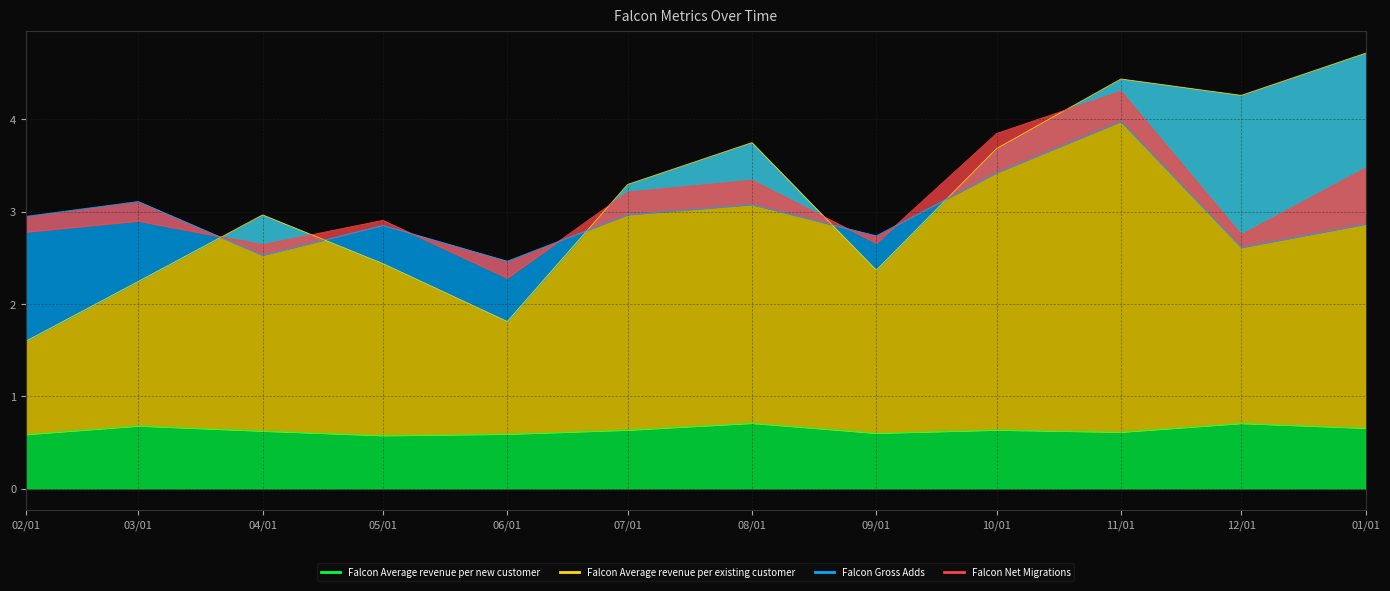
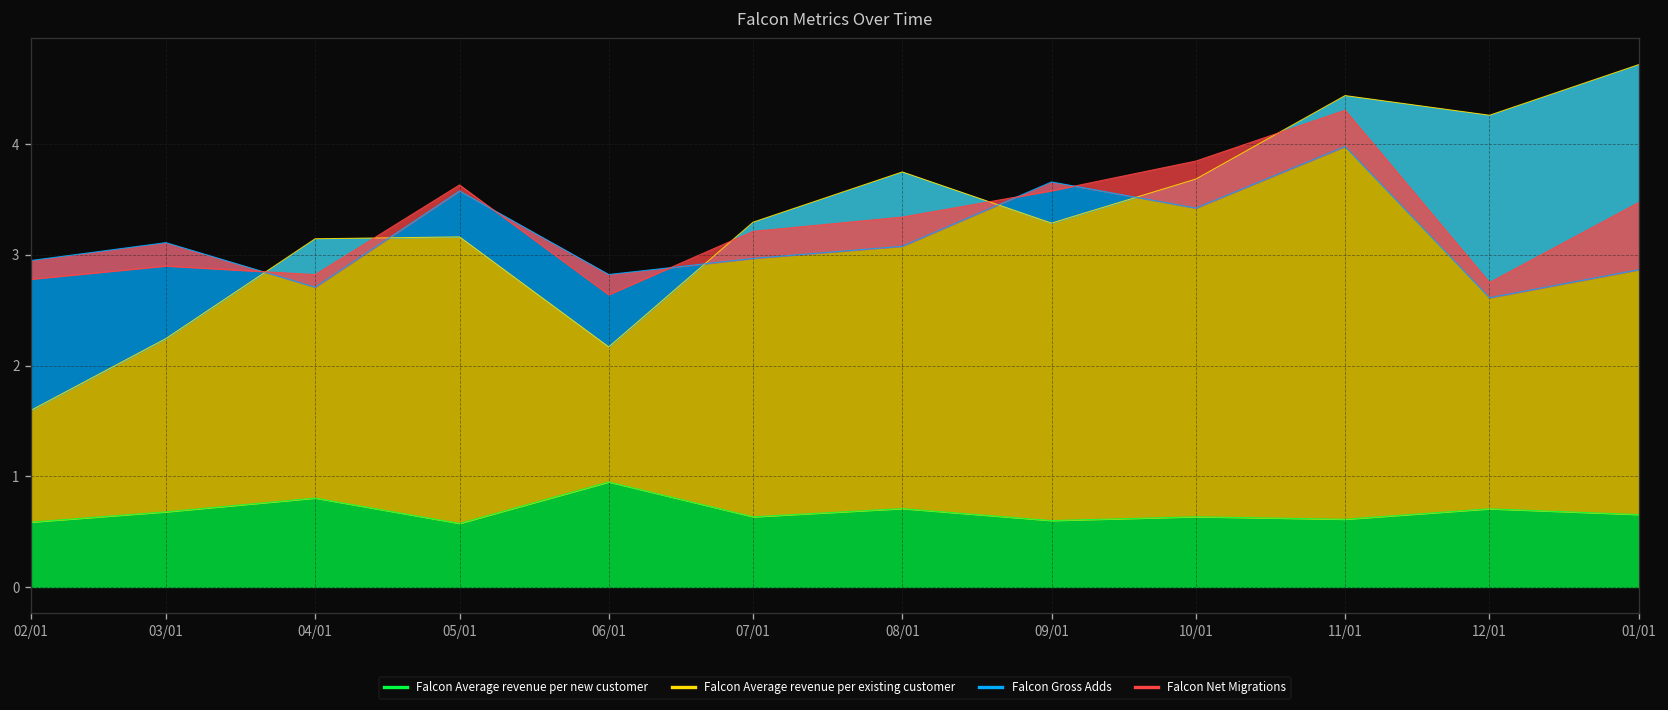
  {
    "Falcon Average revenue per new customer": {
      "02/01": 0.6,
      "03/01": 0.7,
-     "04/01": 0.6,
+     "04/01": 0.8,
      "05/01": 0.6,
-     "06/01": 0.6,
+     "06/01": 0.9,
      "07/01": 0.6,
      "08/01": 0.7,
      "09/01": 0.6,
      "10/01": 0.6,
      "11/01": 0.6,
      "12/01": 0.7,
      "01/01": 0.7
    },
    "Falcon Average revenue per existing customer": {
      "02/01": 1.0,
      "03/01": 1.6,
-     "05/01": 1.9,
+     "05/01": 2.6,
      "06/01": 1.2,
-     "09/01": 1.8
+     "09/01": 2.7
    }
  }
